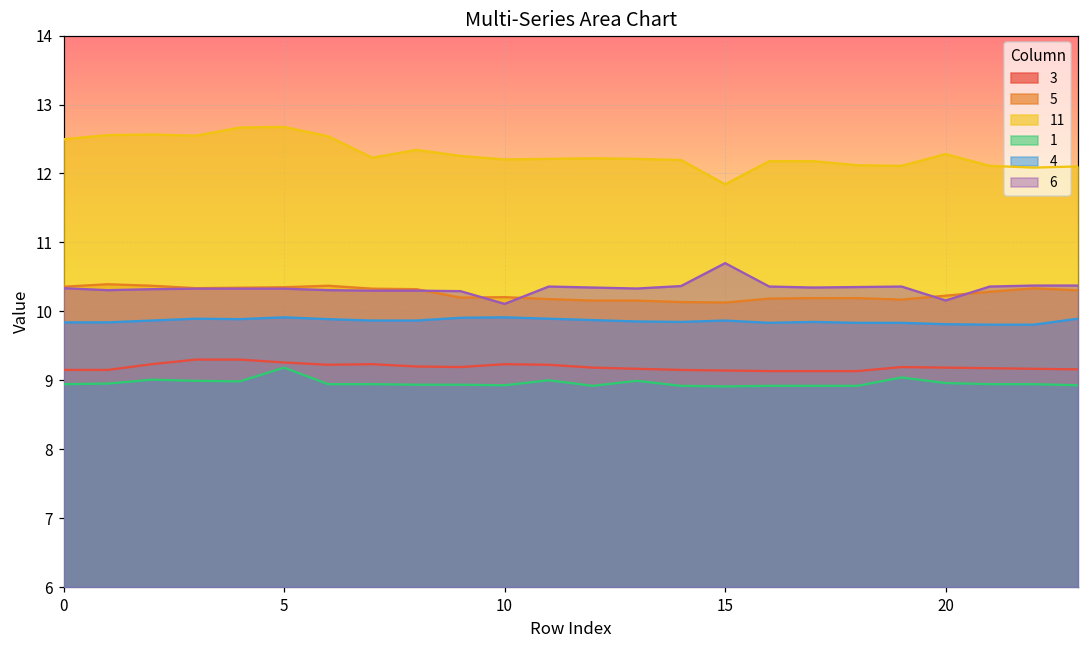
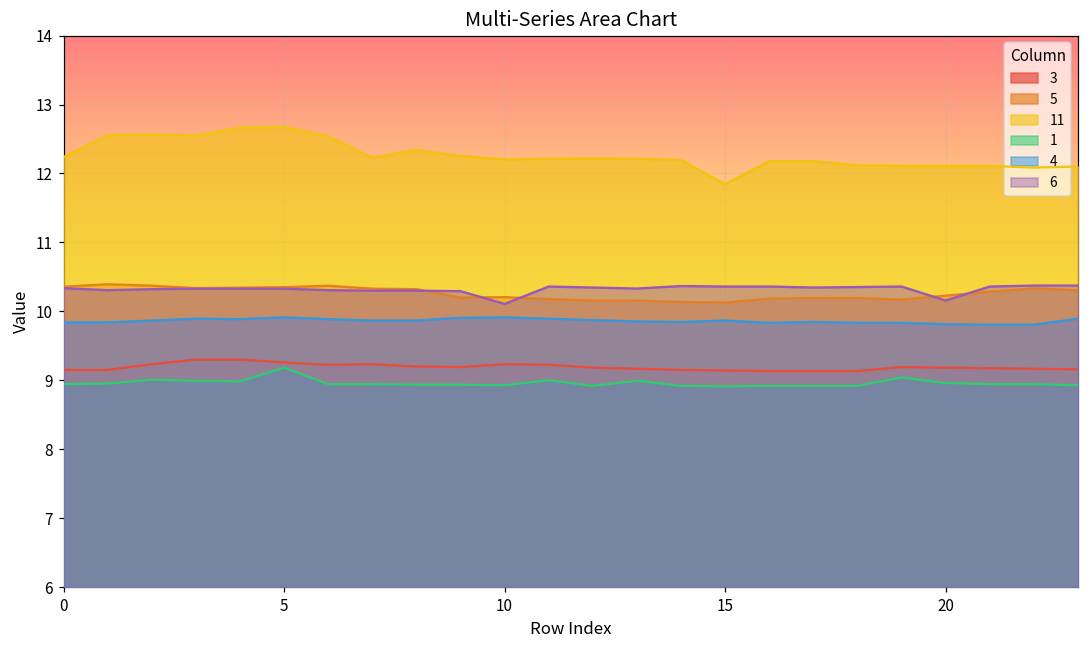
  {
    "11": {
-     "0": 12.5,
+     "0": 12.2,
      "5": 12.7,
      "10": 12.2,
      "15": 11.8,
-     "20": 12.3
+     "20": 12.1
    },
    "1": {
      "0": 8.9,
      "5": 9.2,
      "10": 8.9,
      "15": 8.9,
      "20": 9.0
    },
    "4": {
      "0": 9.8,
      "5": 9.9,
      "10": 9.9,
      "15": 9.9,
      "20": 9.8
    },
    "6": {
      "10": 10.1,
-     "15": 10.7,
+     "15": 10.4,
      "20": 10.2
    }
  }
